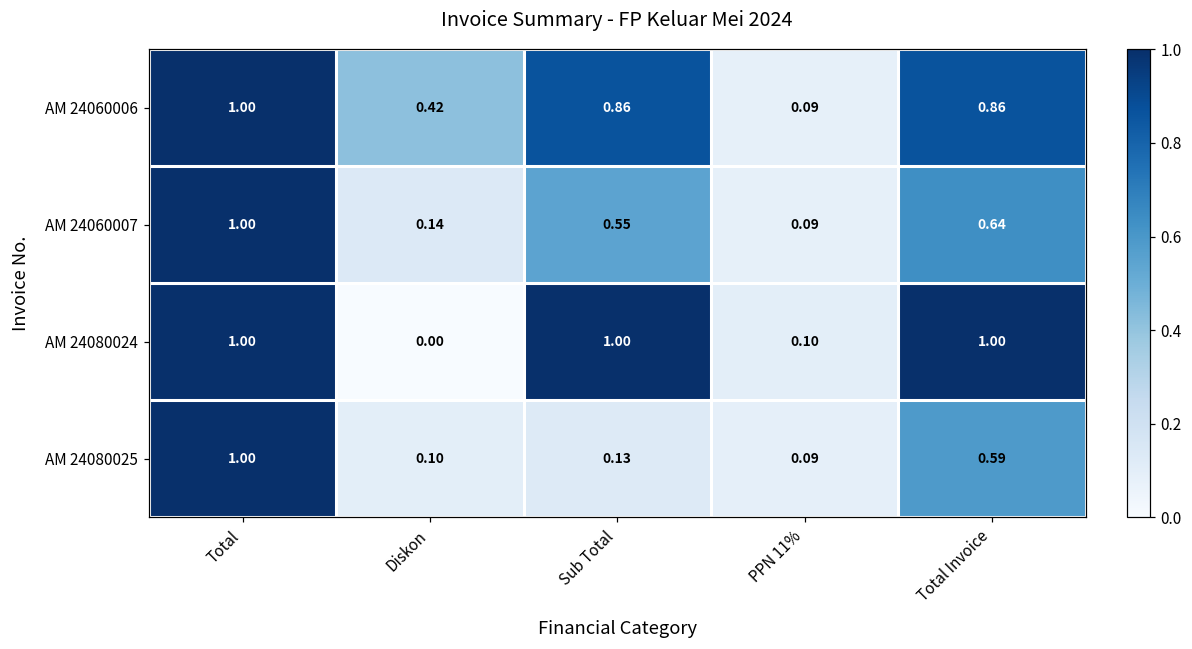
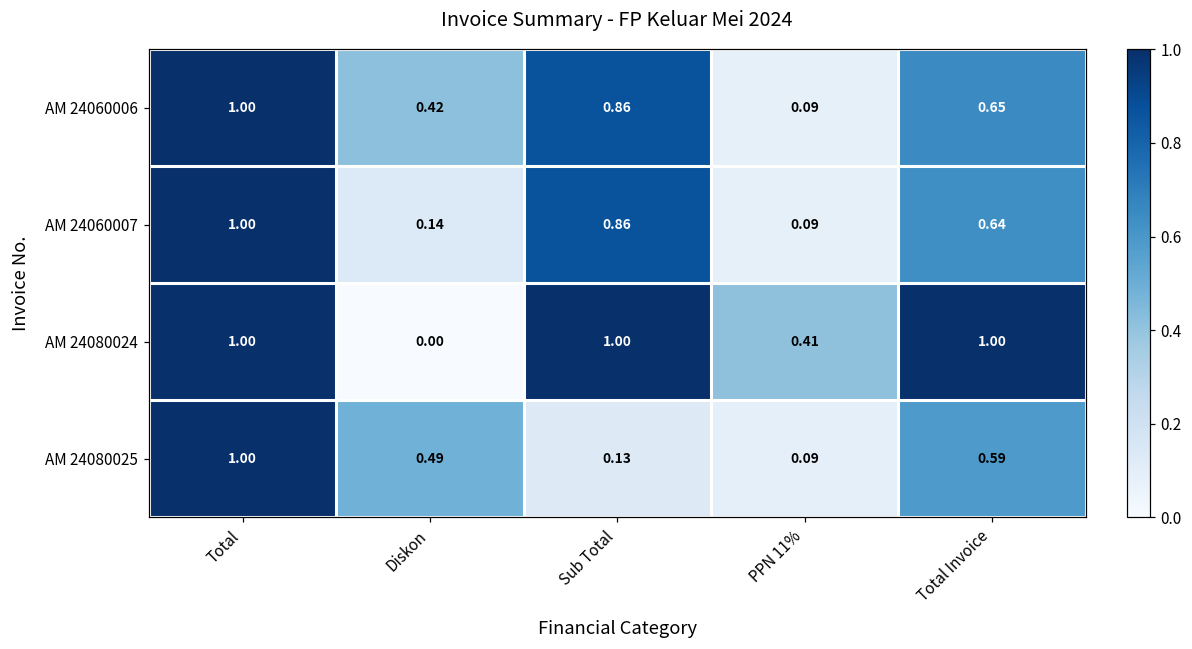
  {
    "AM 24060006": {
      "Total": 1.00,
      "Diskon": 0.42,
      "Sub Total": 0.86,
      "PPN 11%": 0.09,
-     "Total Invoice": 0.86
+     "Total Invoice": 0.65
    },
    "AM 24060007": {
      "Total": 1.00,
      "Diskon": 0.14,
-     "Sub Total": 0.55,
+     "Sub Total": 0.86,
      "PPN 11%": 0.09,
      "Total Invoice": 0.64
    },
    "AM 24080024": {
      "Total": 1.00,
      "Diskon": 0.00,
      "Sub Total": 1.00,
-     "PPN 11%": 0.10,
+     "PPN 11%": 0.41,
      "Total Invoice": 1.00
    },
    "AM 24080025": {
      "Total": 1.00,
-     "Diskon": 0.10,
+     "Diskon": 0.49,
      "Sub Total": 0.13,
      "PPN 11%": 0.09,
      "Total Invoice": 0.59
    }
  }
